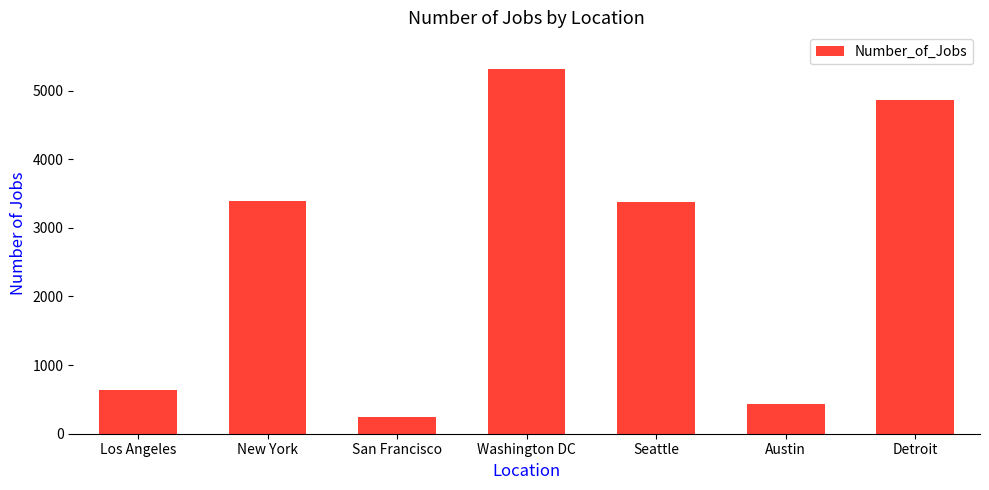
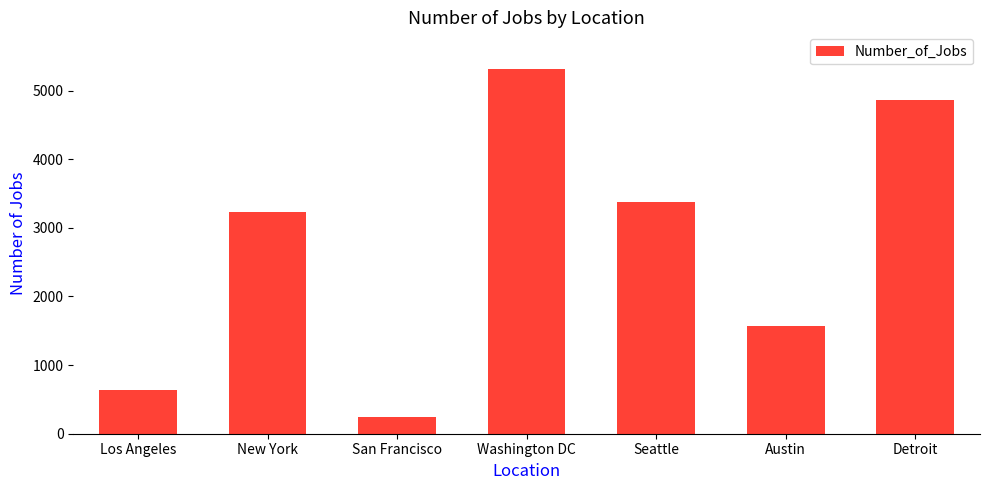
  {
    "Los Angeles": 600,
-   "New York": 3400,
+   "New York": 3200,
    "San Francisco": 300,
    "Washington DC": 5300,
    "Seattle": 3400,
-   "Austin": 400,
+   "Austin": 1600,
    "Detroit": 4900
  }
